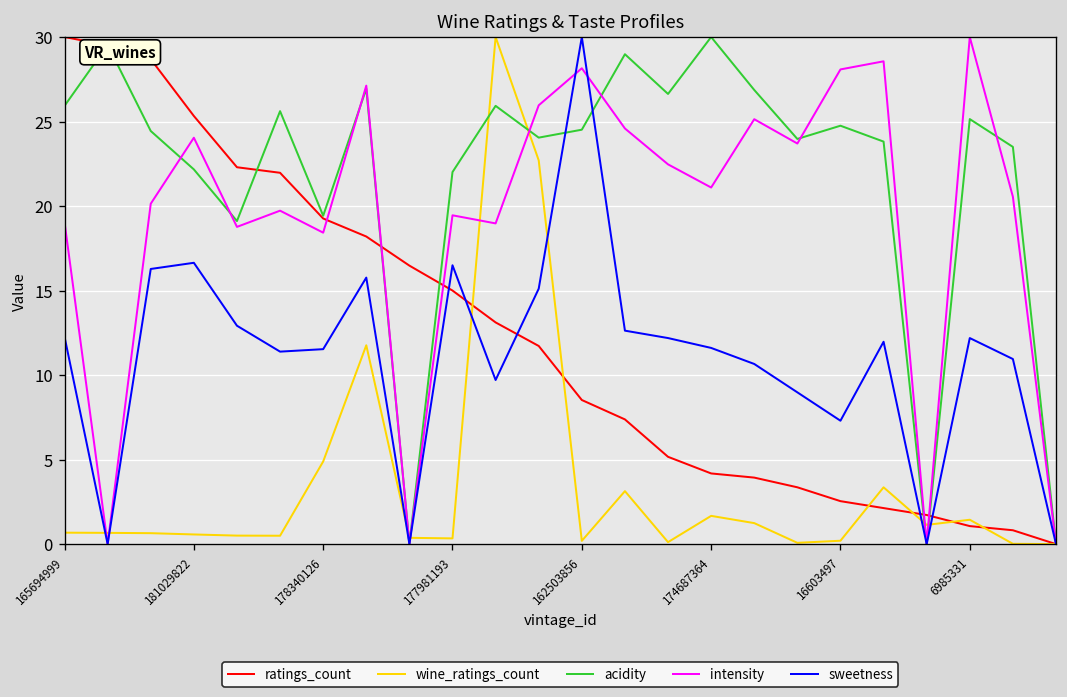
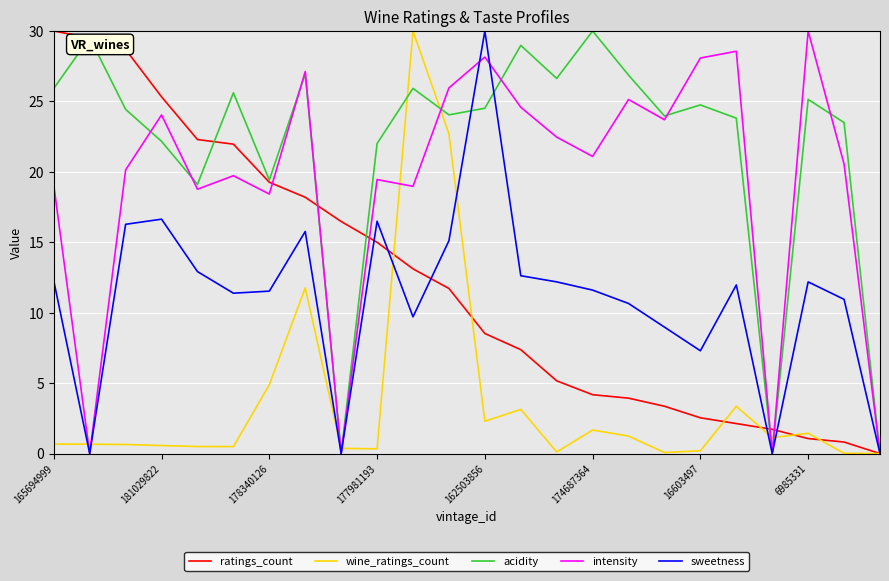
  {
    "ratings_count": {
      "165694999": 30.0,
      "181029822": 25.3,
      "177981193": 15.0,
      "162503856": 8.5,
      "174687364": 4.2,
      "16603497": 2.5,
      "6985331": 1.1
    },
    "wine_ratings_count": {
      "165694999": 0.7,
      "181029822": 0.6,
      "178340126": 4.9,
      "177981193": 0.3,
-     "162503856": 0.2,
+     "162503856": 2.3,
      "174687364": 1.7,
      "16603497": 0.2,
      "6985331": 1.4
    },
    "acidity": {
      "165694999": 25.9,
      "181029822": 22.2,
      "177981193": 22.0,
      "162503856": 24.5,
      "174687364": 30.0,
      "16603497": 24.8,
      "6985331": 25.1
    },
    "intensity": {
      "165694999": 19.0,
      "181029822": 24.0,
      "178340126": 18.4,
      "177981193": 19.5,
      "162503856": 28.2,
      "174687364": 21.1,
      "16603497": 28.1,
      "6985331": 30.0
    },
    "sweetness": {
      "165694999": 12.3,
      "181029822": 16.6,
      "178340126": 11.5,
      "177981193": 16.5,
      "162503856": 30.0,
      "174687364": 11.6,
      "16603497": 7.3,
      "6985331": 12.2
    }
  }
